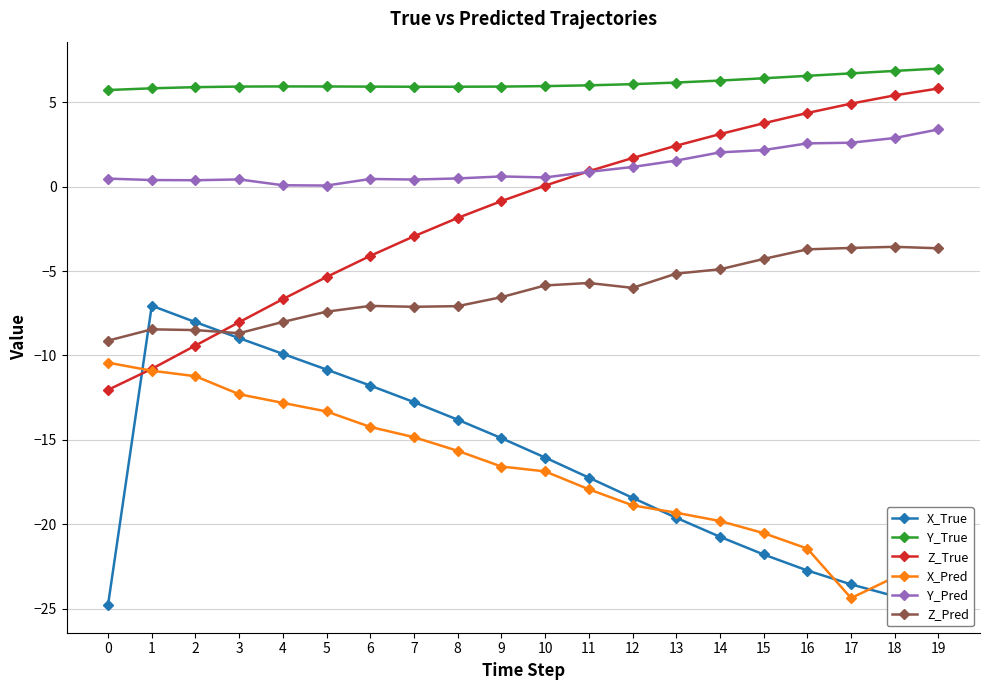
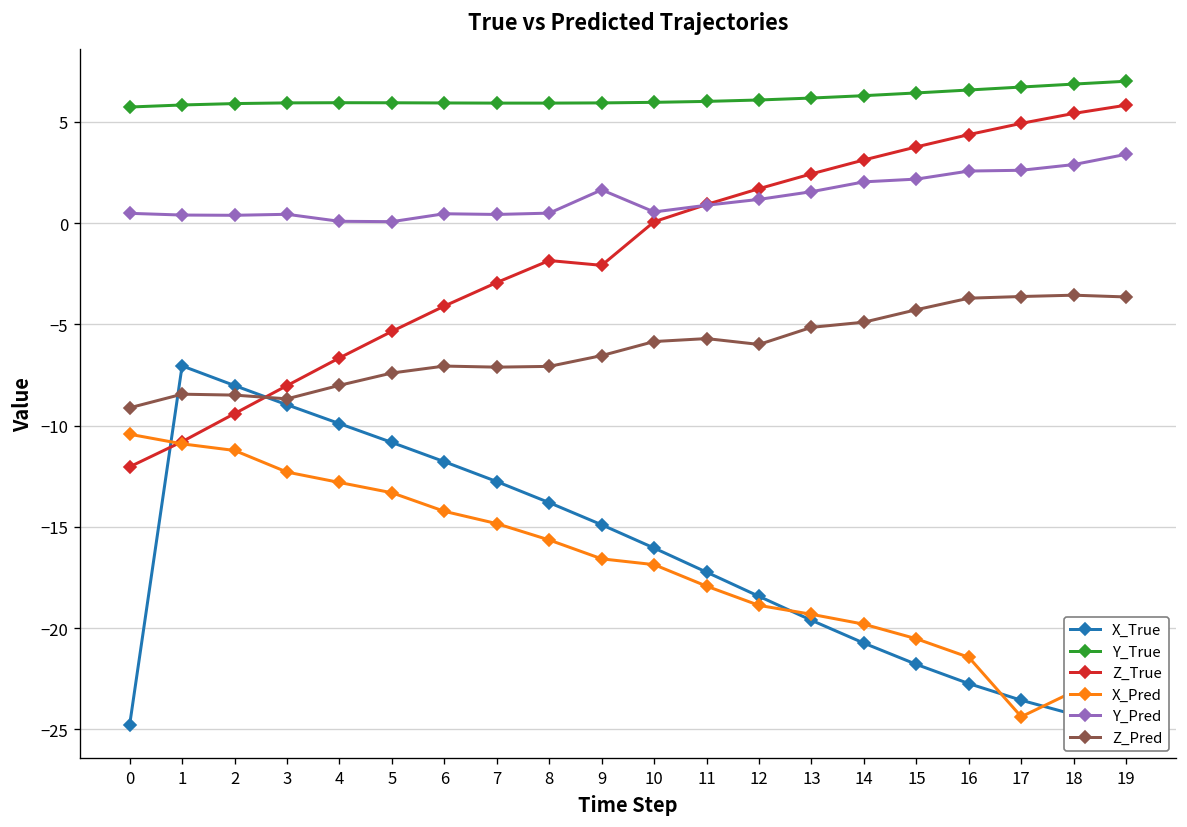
  {
    "X_True": {
      "0": -24.8,
      "1": -7.1,
      "2": -8.0,
      "3": -9.0,
      "4": -9.9,
      "5": -10.8,
      "6": -11.8,
      "7": -12.8,
      "8": -13.8,
      "9": -14.9,
      "10": -16.1,
      "11": -17.2,
      "12": -18.4,
      "13": -19.6,
      "14": -20.7,
      "15": -21.8,
      "16": -22.7,
      "17": -23.6
    },
    "Y_True": {
      "0": 5.7,
      "1": 5.8,
      "2": 5.9,
      "3": 5.9,
      "4": 5.9,
      "5": 5.9,
      "6": 5.9,
      "7": 5.9,
      "8": 5.9,
      "9": 5.9,
      "10": 6.0,
      "11": 6.0,
      "12": 6.1,
      "13": 6.2,
      "14": 6.3,
      "15": 6.4,
      "16": 6.6,
      "17": 6.7,
      "18": 6.9,
      "19": 7.0
    },
    "Z_True": {
      "0": -12.0,
      "2": -9.4,
      "3": -8.0,
      "4": -6.7,
      "5": -5.4,
      "6": -4.1,
      "7": -2.9,
      "8": -1.9,
-     "9": -0.9,
+     "9": -2.1,
      "10": 0.1,
      "12": 1.7,
      "13": 2.4,
      "14": 3.1,
      "15": 3.8,
      "16": 4.4,
      "17": 4.9,
      "18": 5.4,
      "19": 5.8
    },
    "X_Pred": {
      "0": -10.4,
      "2": -11.2,
      "3": -12.3,
      "4": -12.8,
      "5": -13.3,
      "6": -14.2,
      "7": -14.8,
      "8": -15.7,
      "9": -16.6,
      "10": -16.9,
      "11": -17.9,
      "12": -18.9,
      "13": -19.3,
      "14": -19.8,
      "15": -20.5,
      "16": -21.4,
      "17": -24.4
    },
    "Y_Pred": {
      "0": 0.5,
      "1": 0.4,
      "2": 0.4,
      "3": 0.4,
      "4": 0.1,
      "5": 0.1,
      "6": 0.5,
      "7": 0.4,
      "8": 0.5,
-     "9": 0.6,
+     "9": 1.6,
      "10": 0.5,
      "12": 1.2,
      "13": 1.5,
      "14": 2.0,
      "15": 2.2,
      "16": 2.6,
      "17": 2.6,
      "18": 2.9,
      "19": 3.4
    },
    "Z_Pred": {
      "0": -9.1,
      "1": -8.5,
      "2": -8.5,
      "3": -8.7,
      "4": -8.0,
      "5": -7.4,
      "6": -7.1,
      "7": -7.1,
      "8": -7.1,
      "9": -6.5,
      "10": -5.9,
      "11": -5.7,
      "12": -6.0,
      "13": -5.2,
      "14": -4.9,
      "15": -4.3,
      "16": -3.7,
      "17": -3.6,
      "18": -3.6,
      "19": -3.7
    }
  }
